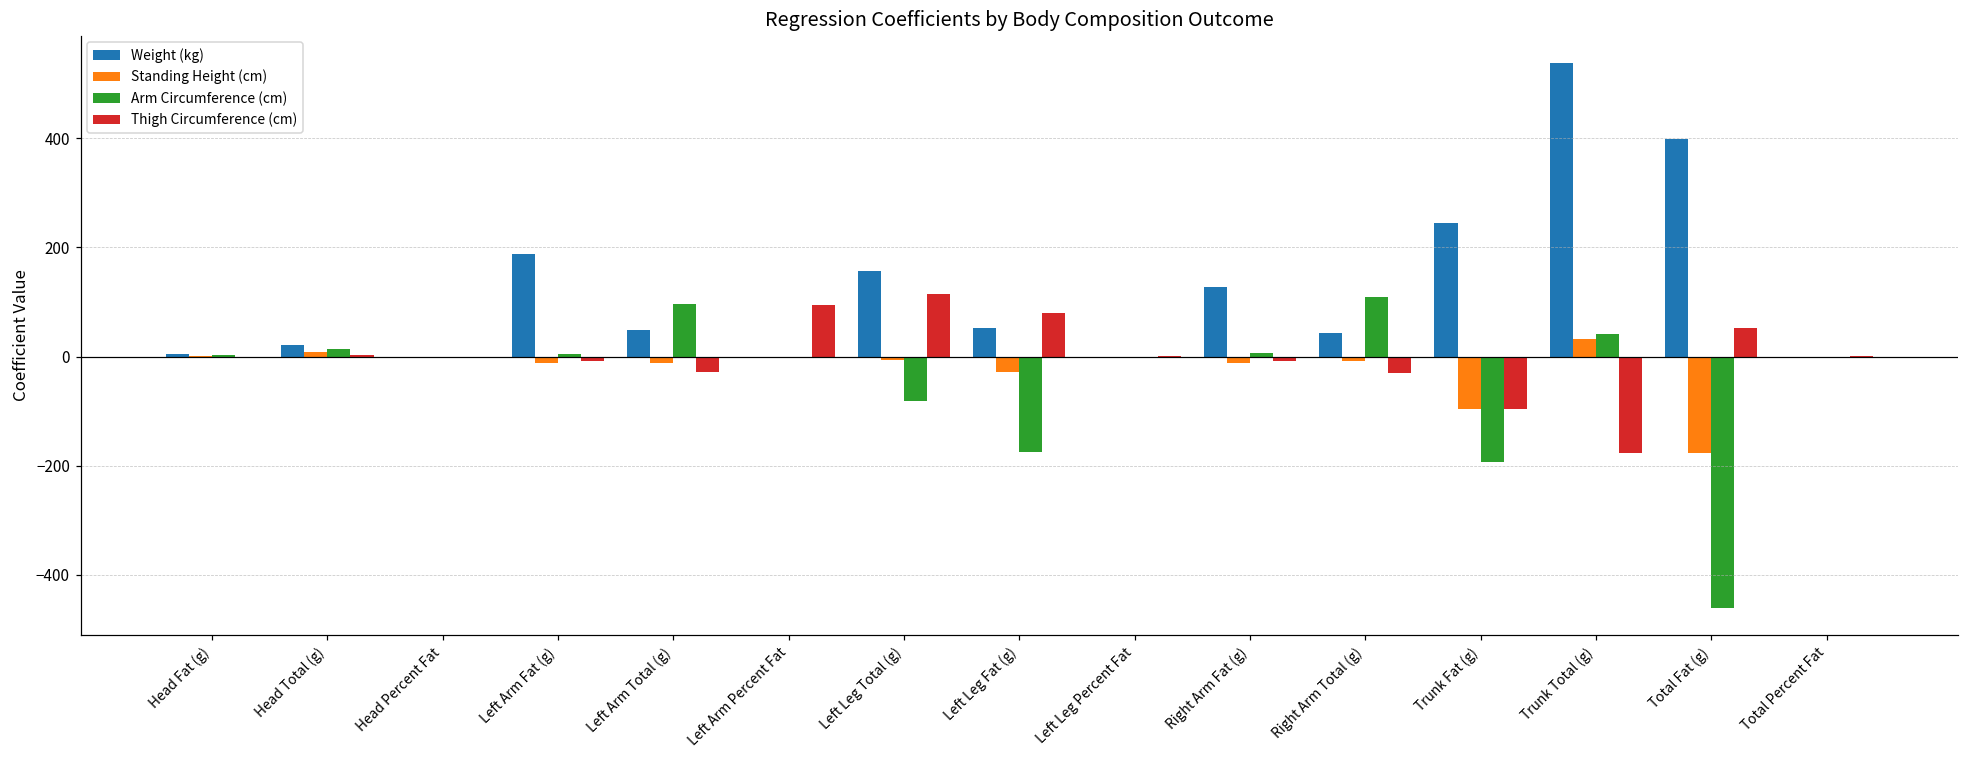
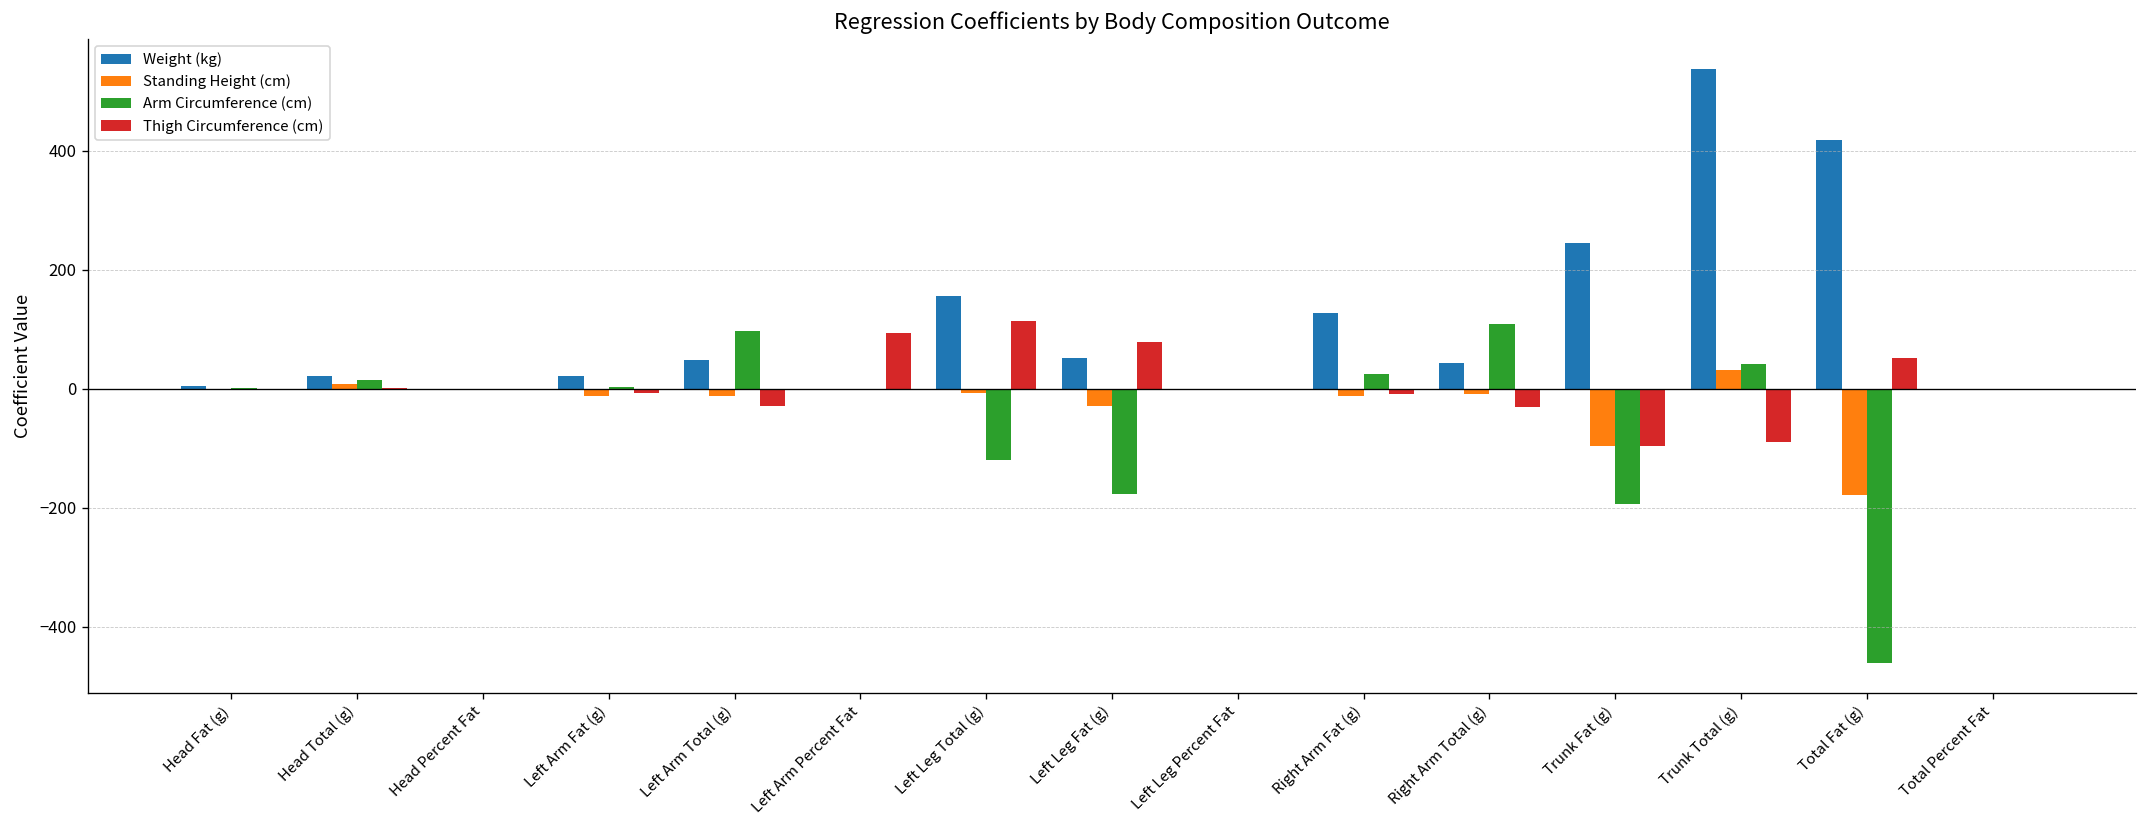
  {
    "Weight (kg)": {
      "Head Fat (g)": 10,
      "Head Total (g)": 20,
-     "Left Arm Fat (g)": 190,
+     "Left Arm Fat (g)": 20,
      "Left Arm Total (g)": 50,
      "Left Leg Total (g)": 160,
      "Left Leg Fat (g)": 50,
      "Right Arm Fat (g)": 130,
      "Right Arm Total (g)": 40,
      "Trunk Fat (g)": 250,
      "Trunk Total (g)": 540,
-     "Total Fat (g)": 400
+     "Total Fat (g)": 420
    },
    "Standing Height (cm)": {
      "Head Total (g)": 10,
      "Left Arm Fat (g)": -10,
      "Left Arm Total (g)": -10,
      "Left Leg Total (g)": -10,
      "Left Leg Fat (g)": -30,
      "Right Arm Fat (g)": -10,
      "Right Arm Total (g)": -10,
      "Trunk Fat (g)": -100,
      "Trunk Total (g)": 30,
      "Total Fat (g)": -180
    },
    "Arm Circumference (cm)": {
      "Head Total (g)": 10,
      "Left Arm Total (g)": 100,
-     "Left Leg Total (g)": -80,
+     "Left Leg Total (g)": -120,
      "Left Leg Fat (g)": -180,
-     "Right Arm Fat (g)": 10,
+     "Right Arm Fat (g)": 20,
      "Right Arm Total (g)": 110,
      "Trunk Fat (g)": -190,
      "Trunk Total (g)": 40,
      "Total Fat (g)": -460
    },
    "Thigh Circumference (cm)": {
      "Left Arm Fat (g)": -10,
      "Left Arm Total (g)": -30,
      "Left Arm Percent Fat": 90,
      "Left Leg Total (g)": 110,
      "Left Leg Fat (g)": 80,
      "Right Arm Fat (g)": -10,
      "Right Arm Total (g)": -30,
      "Trunk Fat (g)": -100,
-     "Trunk Total (g)": -180,
+     "Trunk Total (g)": -90,
      "Total Fat (g)": 50
    }
  }
